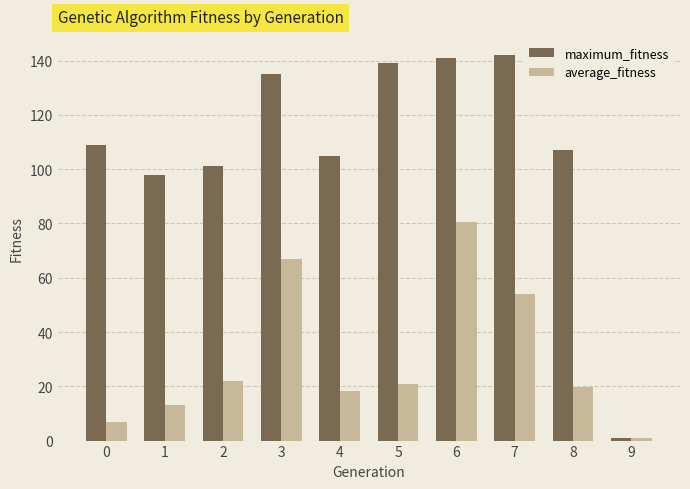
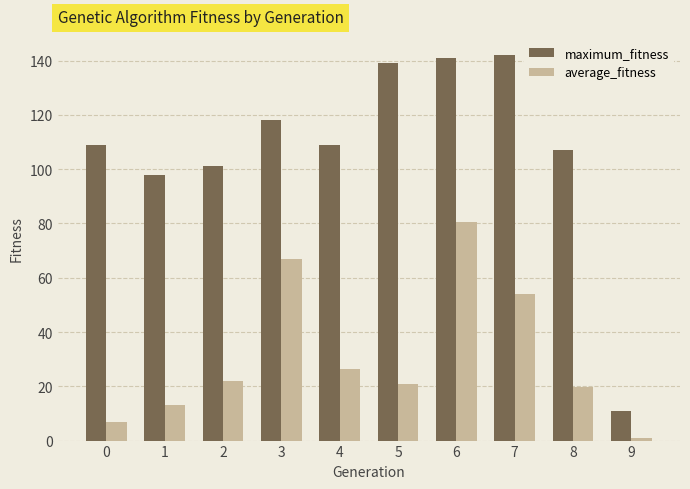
  {
    "maximum_fitness": {
      "0": 109,
      "1": 98,
      "2": 101,
-     "3": 135,
-     "4": 105,
+     "3": 118,
+     "4": 109,
      "5": 139,
      "6": 141,
      "7": 142,
      "8": 107,
-     "9": 1
+     "9": 11
    },
    "average_fitness": {
      "0": 7,
      "1": 13,
      "2": 22,
      "3": 67,
-     "4": 18,
+     "4": 26,
      "5": 21,
      "6": 81,
      "7": 54,
      "8": 20,
      "9": 1
    }
  }
